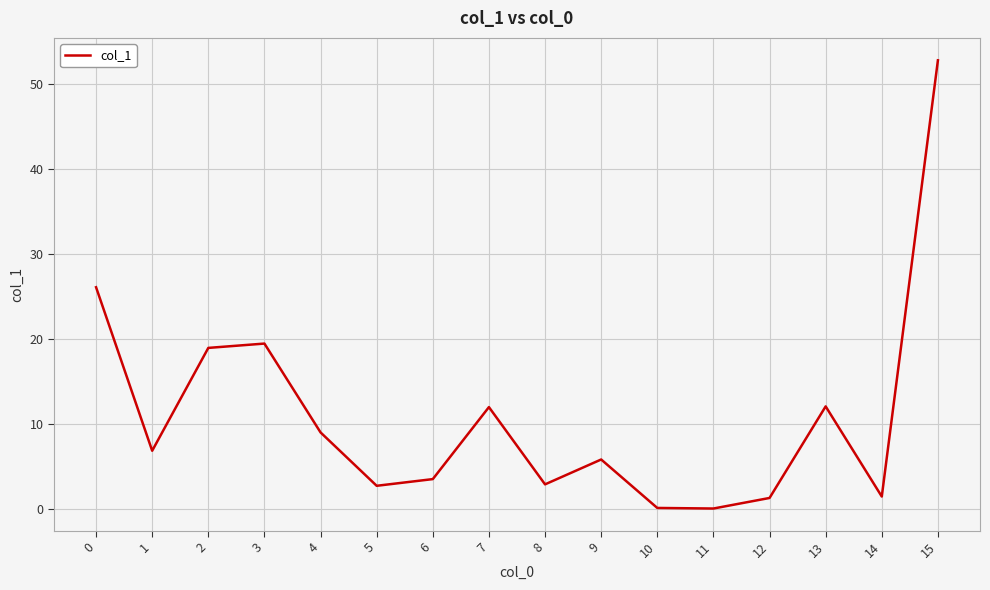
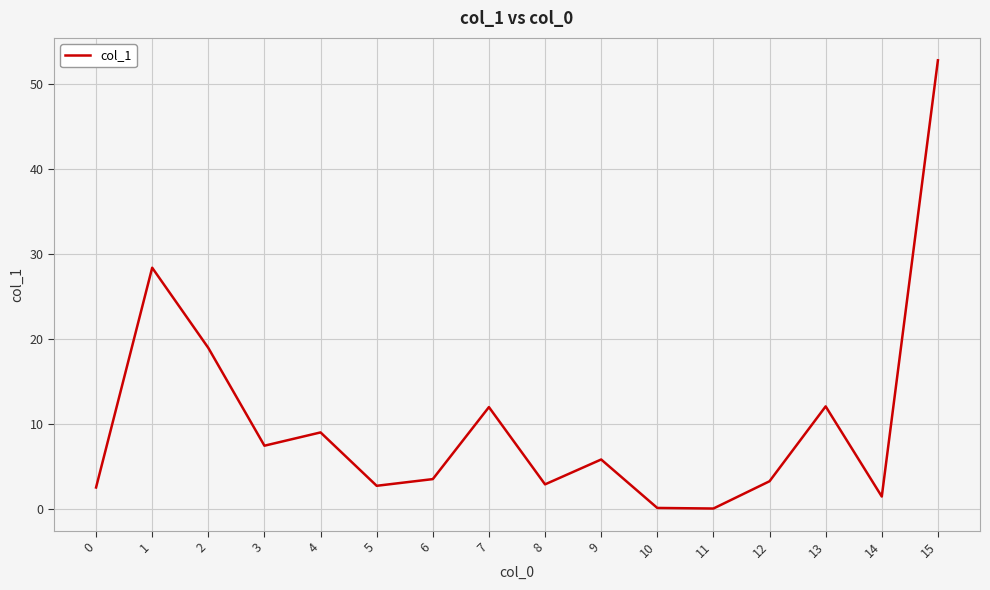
  {
-   "0": 26,
-   "1": 7,
+   "0": 2,
+   "1": 28,
    "2": 19,
-   "3": 19,
+   "3": 7,
    "4": 9,
    "5": 3,
    "6": 3,
    "7": 12,
    "8": 3,
    "9": 6,
    "10": 0,
    "11": 0,
-   "12": 1,
+   "12": 3,
    "13": 12,
    "14": 1,
    "15": 53
  }
